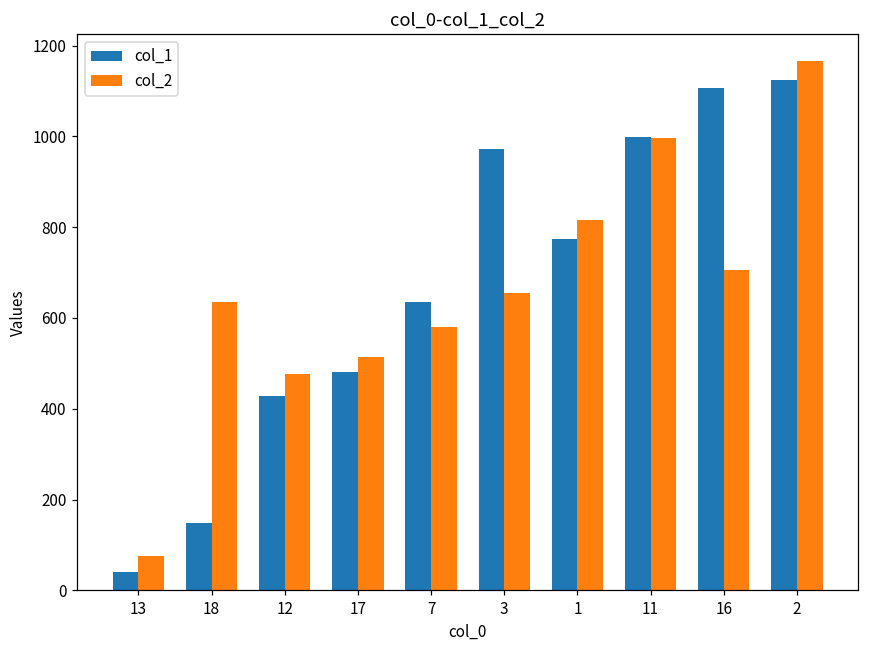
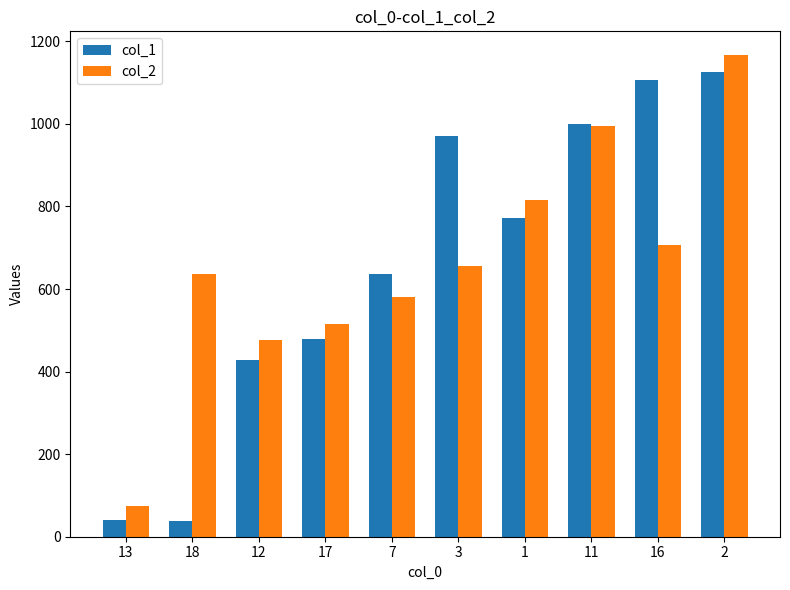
  {
    "col_1": {
      "13": 40,
-     "18": 150,
+     "18": 40,
      "12": 430,
      "17": 480,
      "7": 640,
      "3": 970,
      "1": 770,
      "11": 1000,
      "16": 1110,
      "2": 1130
    },
    "col_2": {
      "13": 80,
      "18": 640,
      "12": 480,
      "17": 520,
      "7": 580,
      "3": 660,
      "1": 820,
      "11": 1000,
      "16": 710,
      "2": 1170
    }
  }
